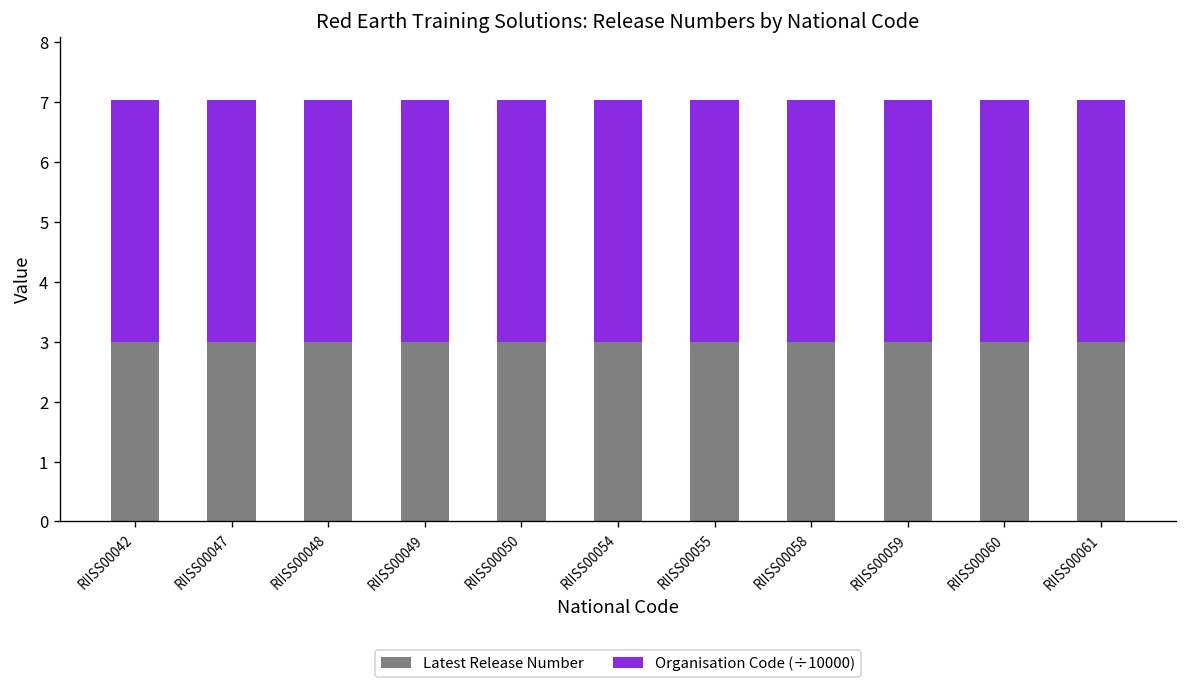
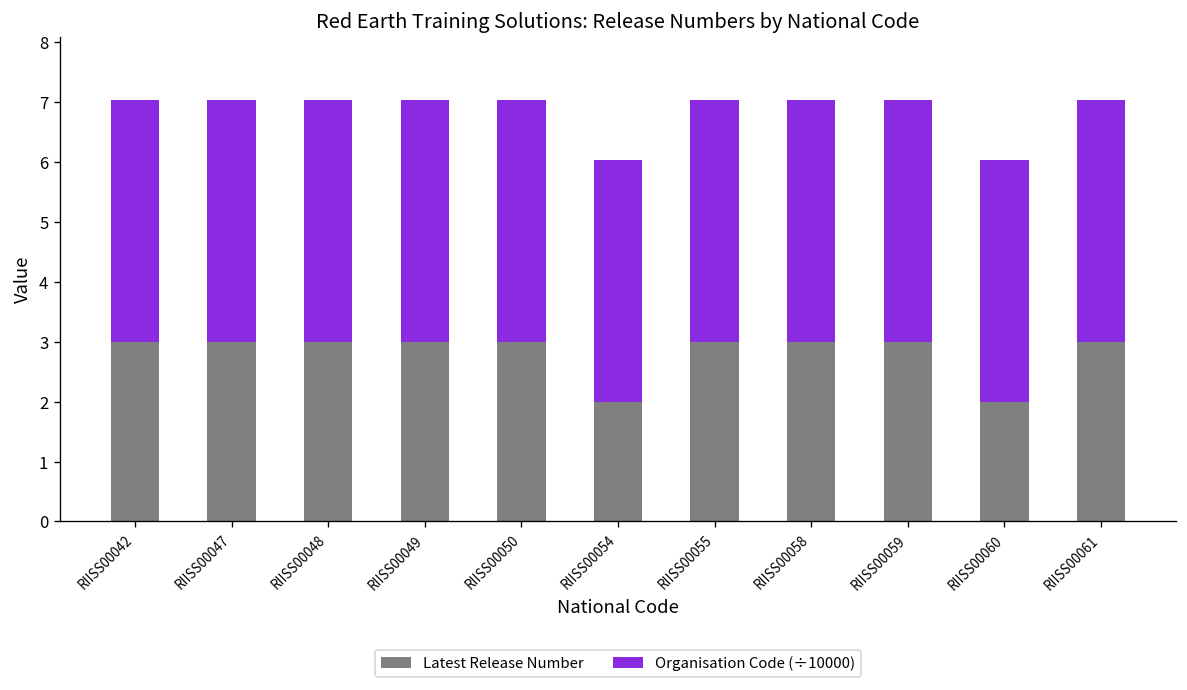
  {
    "Latest Release Number": {
      "RIISS00042": 3,
      "RIISS00047": 3,
      "RIISS00048": 3,
      "RIISS00049": 3,
      "RIISS00050": 3,
-     "RIISS00054": 3,
+     "RIISS00054": 2,
      "RIISS00055": 3,
      "RIISS00058": 3,
      "RIISS00059": 3,
-     "RIISS00060": 3,
+     "RIISS00060": 2,
      "RIISS00061": 3
    },
    "Organisation Code (÷10000)": {
      "RIISS00042": 4,
      "RIISS00047": 4,
      "RIISS00048": 4,
      "RIISS00049": 4,
      "RIISS00050": 4,
      "RIISS00054": 4,
      "RIISS00055": 4,
      "RIISS00058": 4,
      "RIISS00059": 4,
      "RIISS00060": 4,
      "RIISS00061": 4
    }
  }
